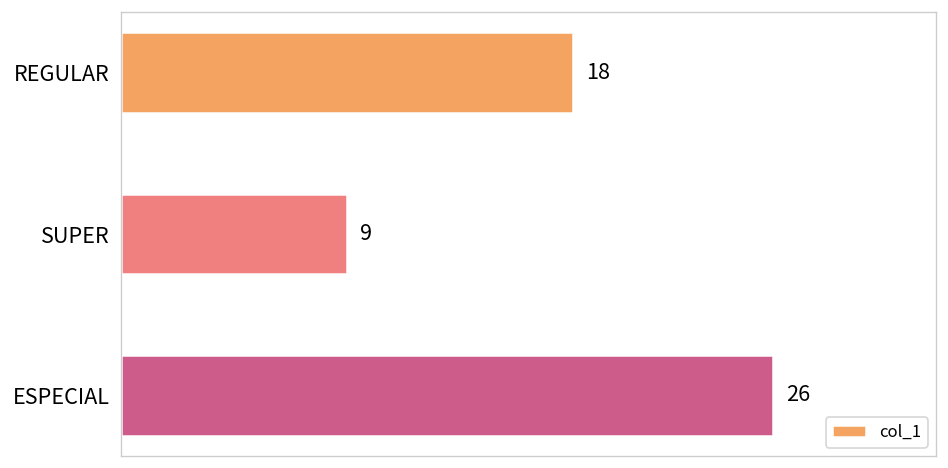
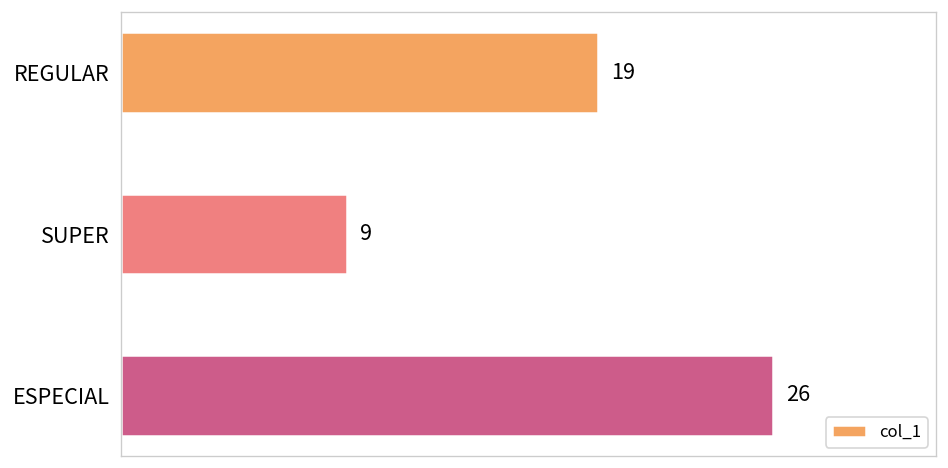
  {
-   "REGULAR": 18,
+   "REGULAR": 19,
    "SUPER": 9,
    "ESPECIAL": 26
  }
